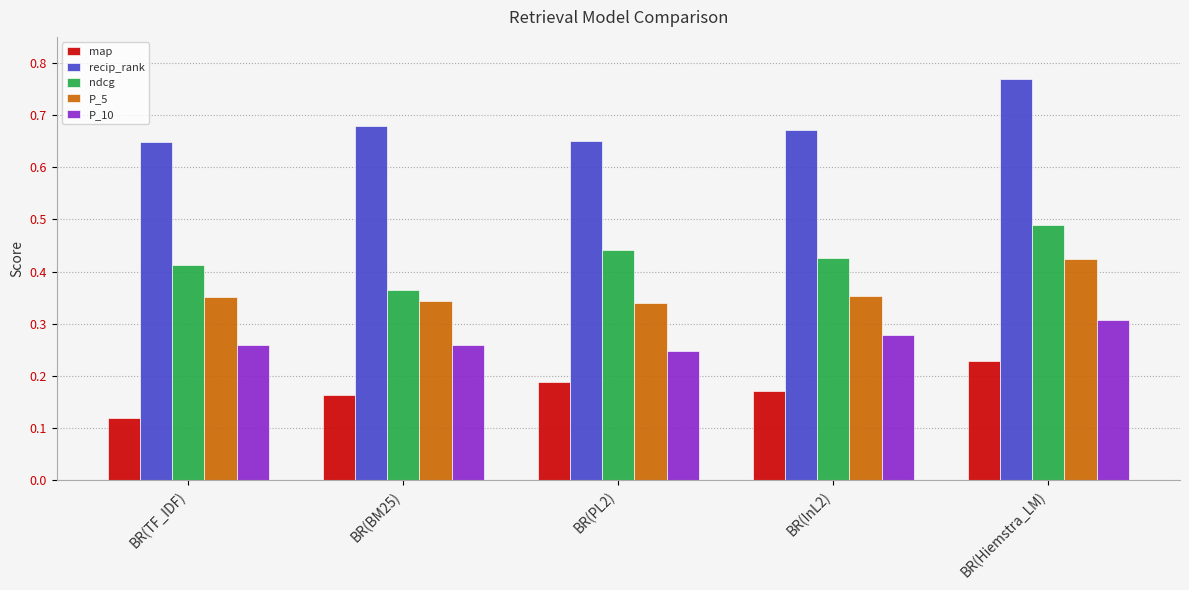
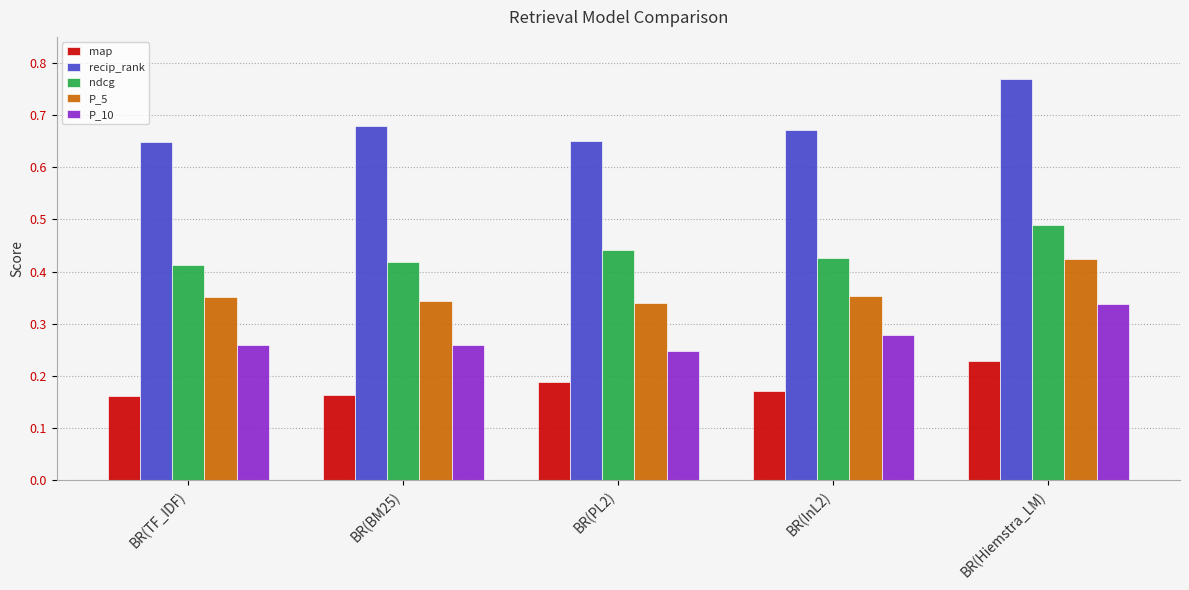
  {
    "map": {
-     "BR(TF_IDF)": 0.12,
+     "BR(TF_IDF)": 0.16,
      "BR(BM25)": 0.16,
      "BR(PL2)": 0.19,
      "BR(InL2)": 0.17,
      "BR(Hiemstra_LM)": 0.23
    },
    "recip_rank": {
      "BR(TF_IDF)": 0.65,
      "BR(BM25)": 0.68,
      "BR(PL2)": 0.65,
      "BR(InL2)": 0.67,
      "BR(Hiemstra_LM)": 0.77
    },
    "ndcg": {
      "BR(TF_IDF)": 0.41,
-     "BR(BM25)": 0.37,
+     "BR(BM25)": 0.42,
      "BR(PL2)": 0.44,
      "BR(InL2)": 0.43,
      "BR(Hiemstra_LM)": 0.49
    },
    "P_5": {
      "BR(TF_IDF)": 0.35,
      "BR(BM25)": 0.34,
      "BR(PL2)": 0.34,
      "BR(InL2)": 0.35,
      "BR(Hiemstra_LM)": 0.42
    },
    "P_10": {
      "BR(TF_IDF)": 0.26,
      "BR(BM25)": 0.26,
      "BR(PL2)": 0.25,
      "BR(InL2)": 0.28,
-     "BR(Hiemstra_LM)": 0.31
+     "BR(Hiemstra_LM)": 0.34
    }
  }
